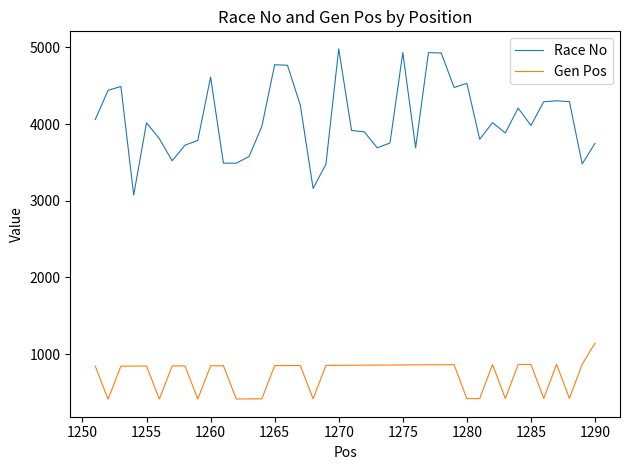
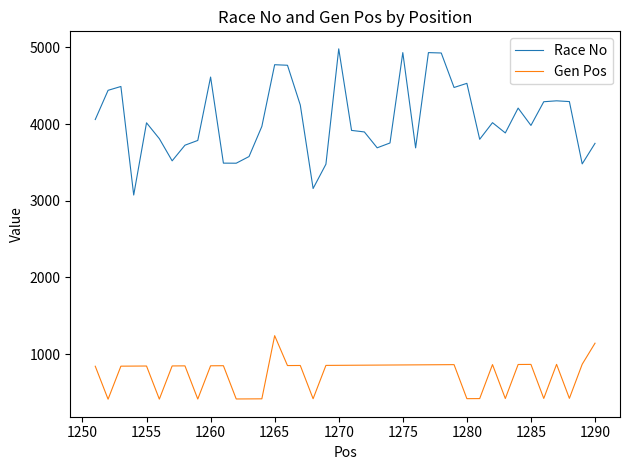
  {
    "Race No": {
      "1255": 4000,
      "1260": 4600,
      "1265": 4800,
      "1270": 5000,
      "1275": 4900,
      "1280": 4500,
      "1285": 4000,
      "1290": 3700
    },
    "Gen Pos": {
      "1255": 800,
      "1260": 800,
-     "1265": 800,
+     "1265": 1200,
      "1270": 900,
      "1275": 900,
      "1280": 400,
      "1285": 900,
      "1290": 1100
    }
  }
